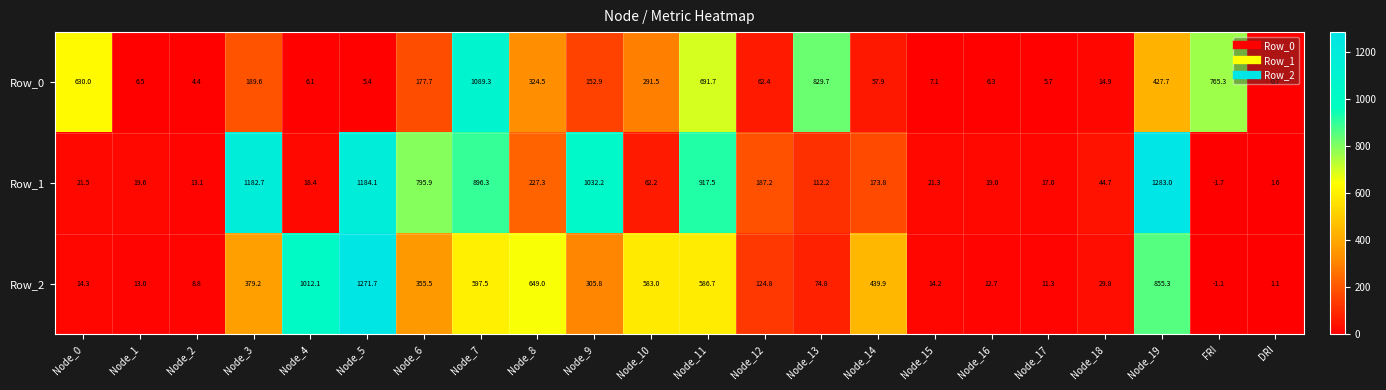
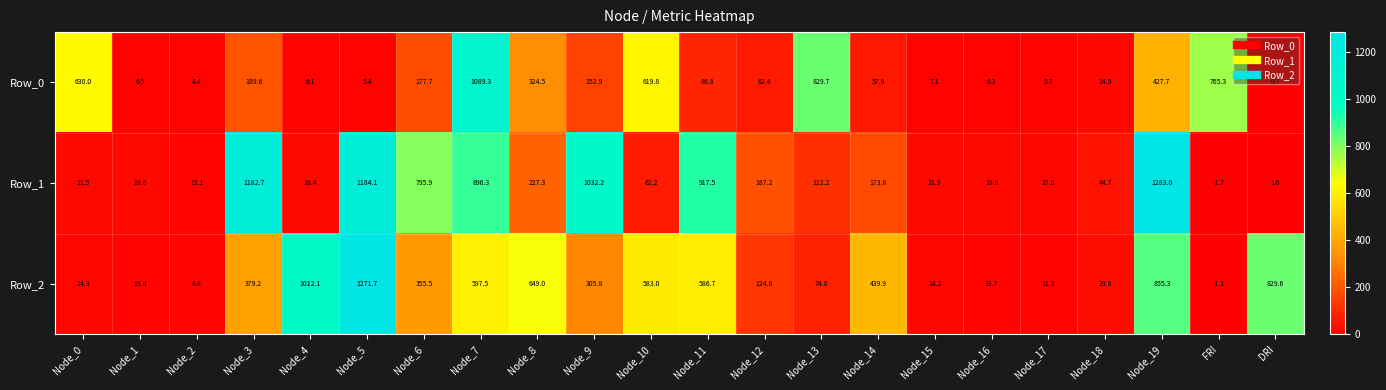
  {
    "Row_0": {
-     "Node_10": 291.5,
-     "Node_11": 691.7
+     "Node_10": 619.8,
+     "Node_11": 86.8
    },
    "Row_2": {
-     "DRI": 1.1
+     "DRI": 829.6
    }
  }
